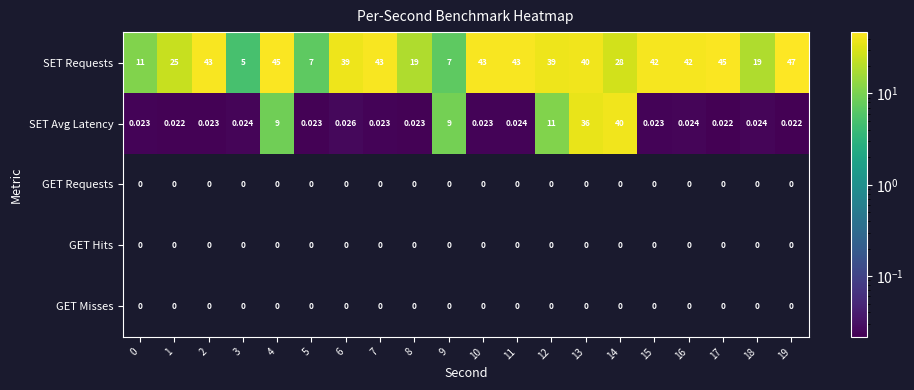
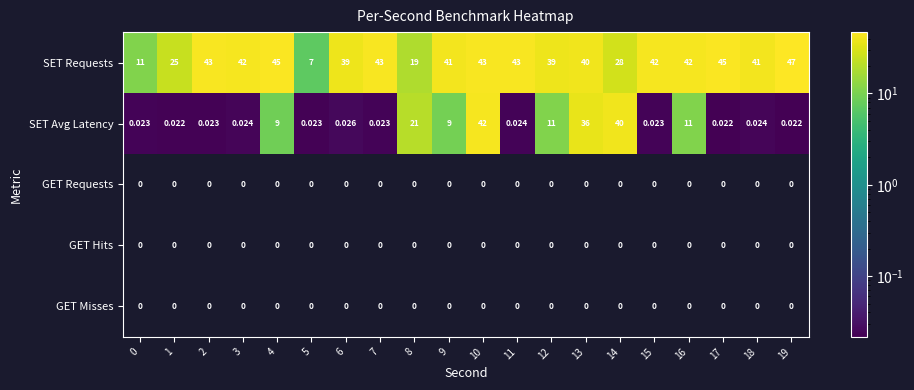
  {
    "SET Requests": {
      "0": 11,
      "1": 25,
      "2": 43,
-     "3": 5,
+     "3": 42,
      "4": 45,
      "5": 7,
      "6": 39,
      "7": 43,
      "8": 19,
-     "9": 7,
+     "9": 41,
      "10": 43,
      "11": 43,
      "12": 39,
      "13": 40,
      "14": 28,
      "15": 42,
      "16": 42,
      "17": 45,
-     "18": 19,
+     "18": 41,
      "19": 47
    },
    "SET Avg Latency": {
      "0": 0.023,
      "1": 0.022,
      "2": 0.023,
      "3": 0.024,
      "4": 9,
      "5": 0.023,
      "6": 0.026,
      "7": 0.023,
-     "8": 0.023,
+     "8": 21,
      "9": 9,
-     "10": 0.023,
+     "10": 42,
      "11": 0.024,
      "12": 11,
      "13": 36,
      "14": 40,
      "15": 0.023,
-     "16": 0.024,
+     "16": 11,
      "17": 0.022,
      "18": 0.024,
      "19": 0.022
    }
  }
